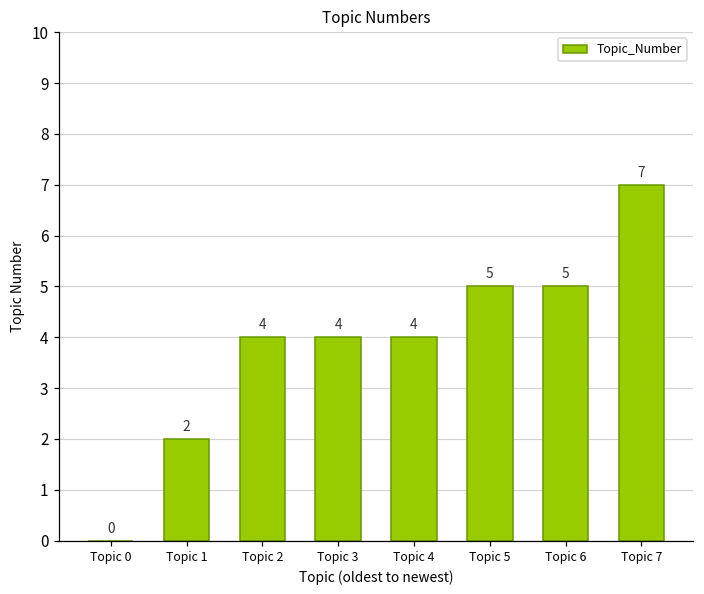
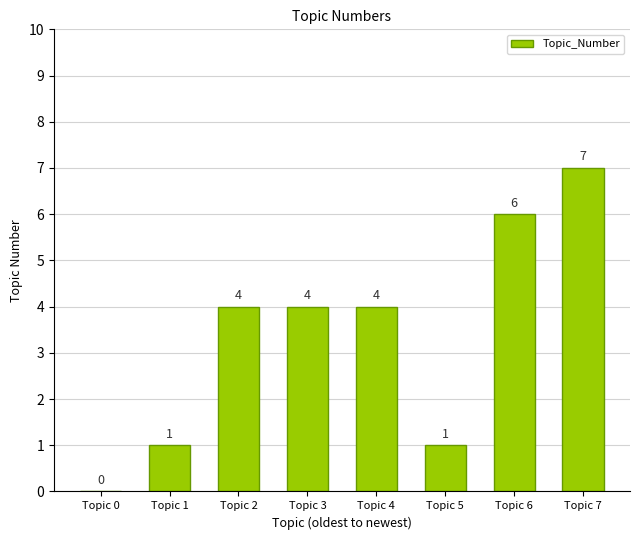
  {
    "Topic 0": 0,
-   "Topic 1": 2,
+   "Topic 1": 1,
    "Topic 2": 4,
    "Topic 3": 4,
    "Topic 4": 4,
-   "Topic 5": 5,
-   "Topic 6": 5,
+   "Topic 5": 1,
+   "Topic 6": 6,
    "Topic 7": 7
  }
